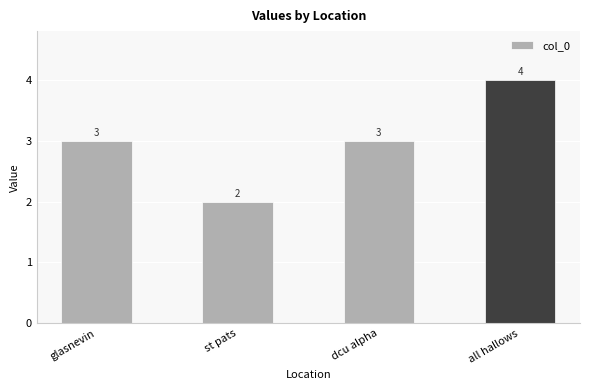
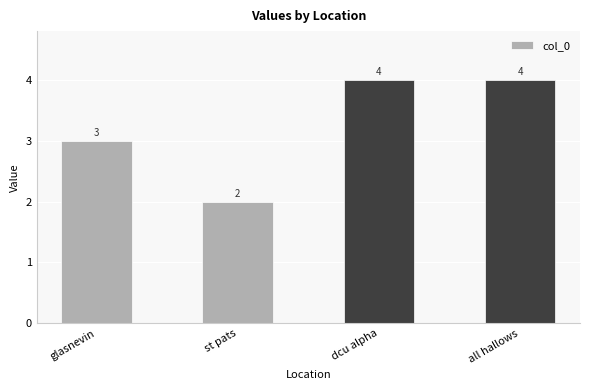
  {
    "glasnevin": 3,
    "st pats": 2,
-   "dcu alpha": 3,
+   "dcu alpha": 4,
    "all hallows": 4
  }
